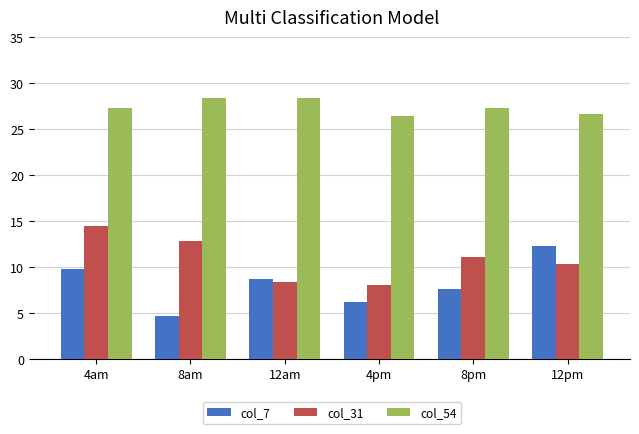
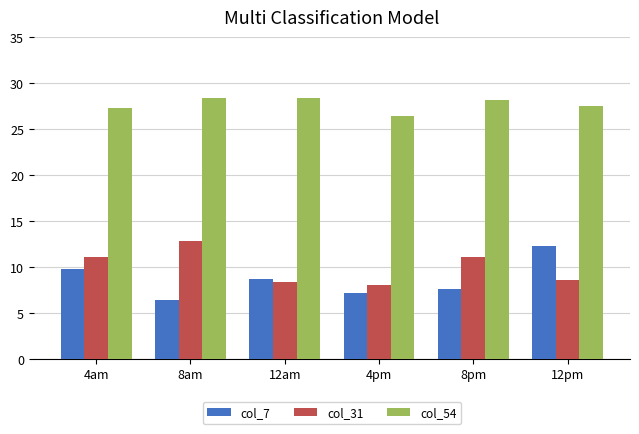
  {
    "col_7": {
      "4am": 10,
-     "8am": 5,
+     "8am": 6,
      "12am": 9,
-     "4pm": 6,
+     "4pm": 7,
      "8pm": 8,
      "12pm": 12
    },
    "col_31": {
-     "4am": 15,
+     "4am": 11,
      "8am": 13,
      "12am": 8,
      "4pm": 8,
      "8pm": 11,
-     "12pm": 10
+     "12pm": 9
    },
    "col_54": {
      "4am": 27,
      "8am": 28,
      "12am": 28,
      "4pm": 26,
-     "8pm": 27,
-     "12pm": 27
+     "8pm": 28,
+     "12pm": 28
    }
  }
